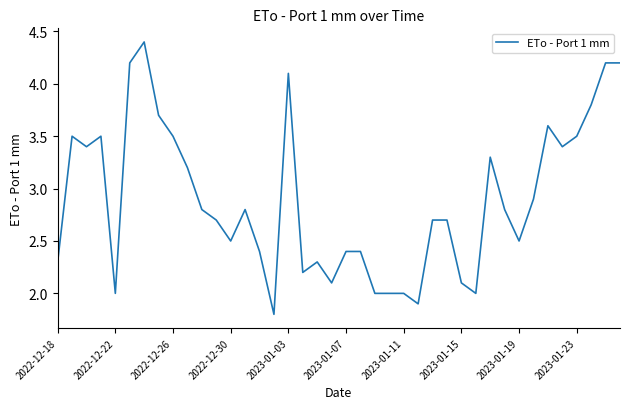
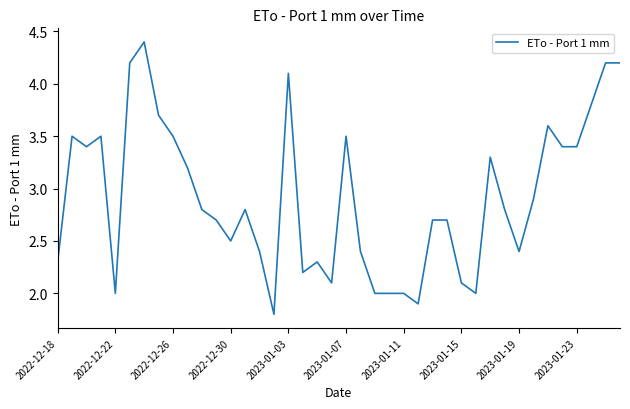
  {
    "2022-12-18": 2.3,
    "2022-12-22": 2.0,
    "2022-12-26": 3.5,
    "2022-12-30": 2.5,
    "2023-01-03": 4.1,
-   "2023-01-07": 2.4,
+   "2023-01-07": 3.5,
    "2023-01-11": 2.0,
    "2023-01-15": 2.1,
-   "2023-01-19": 2.5,
-   "2023-01-23": 3.5
+   "2023-01-19": 2.4,
+   "2023-01-23": 3.4
  }
